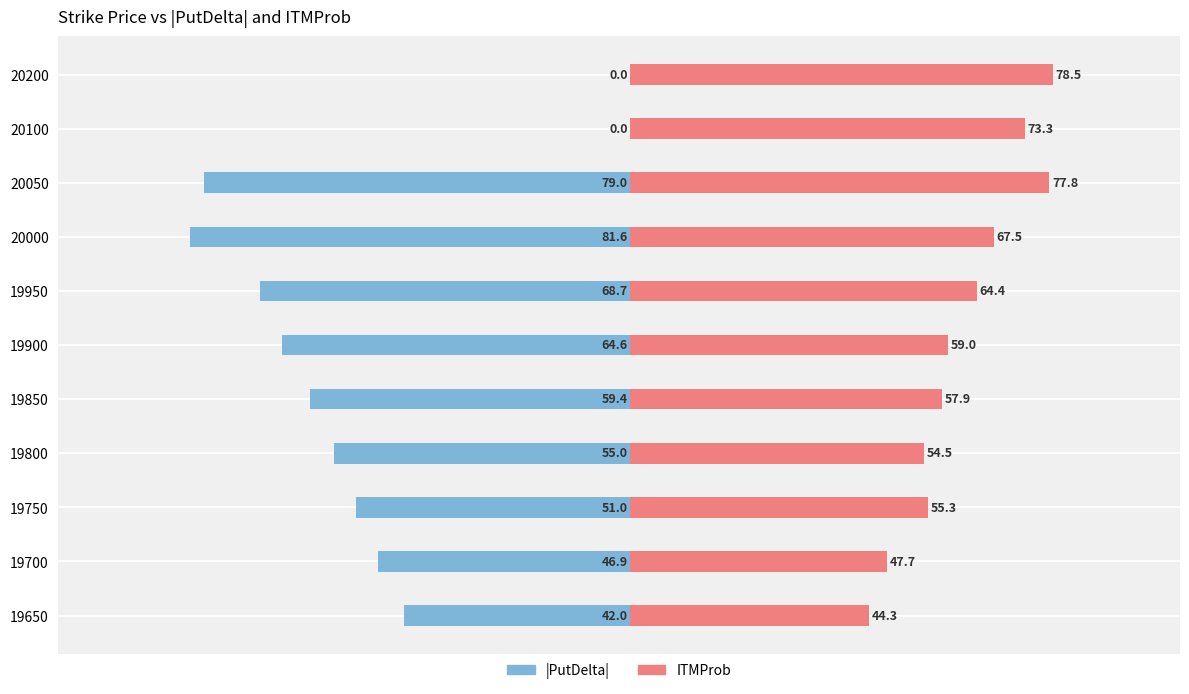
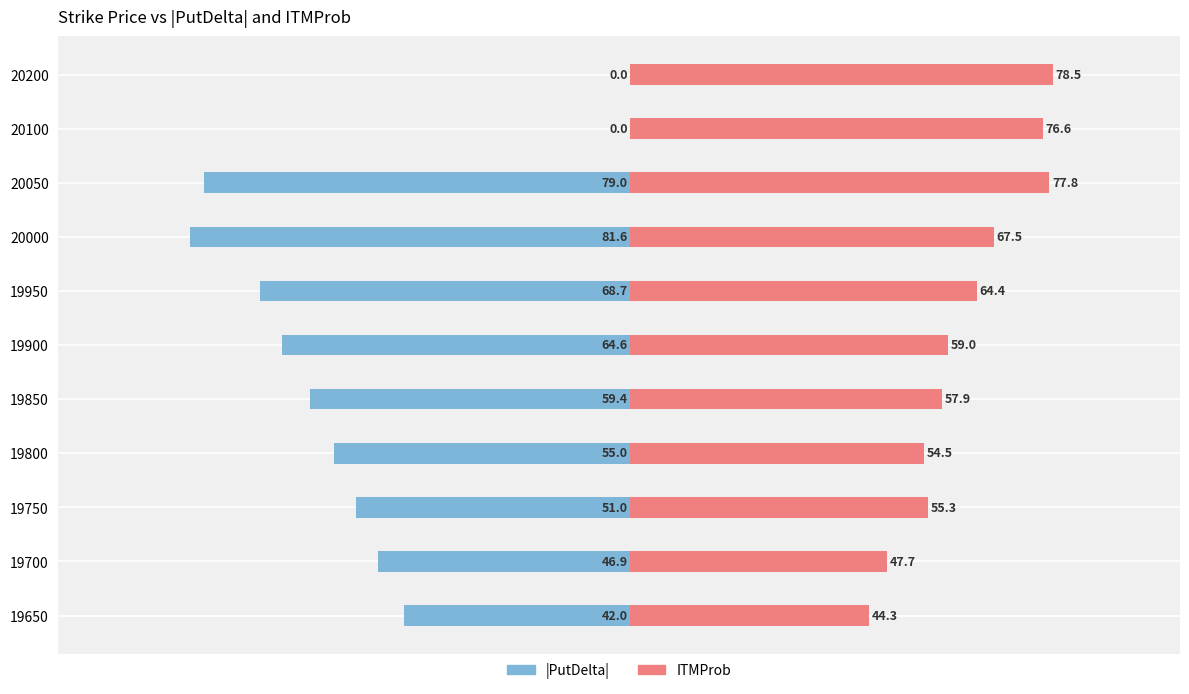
  {
    "ITMProb": {
      "20200": 78.5,
-     "20100": 73.3,
+     "20100": 76.6,
      "20050": 77.8,
      "20000": 67.5,
      "19950": 64.4,
      "19900": 59.0,
      "19850": 57.9,
      "19800": 54.5,
      "19750": 55.3,
      "19700": 47.7,
      "19650": 44.3
    }
  }
